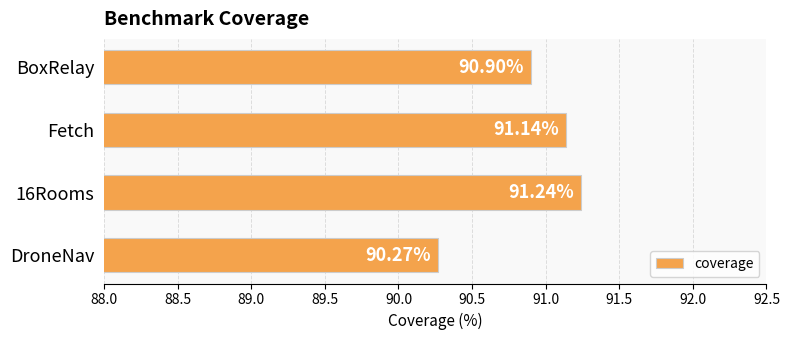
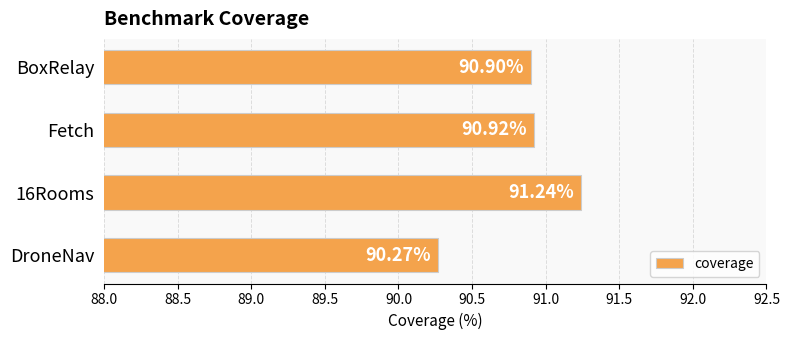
  {
    "BoxRelay": "90.90%",
-   "Fetch": "91.14%",
+   "Fetch": "90.92%",
    "16Rooms": "91.24%",
    "DroneNav": "90.27%"
  }
